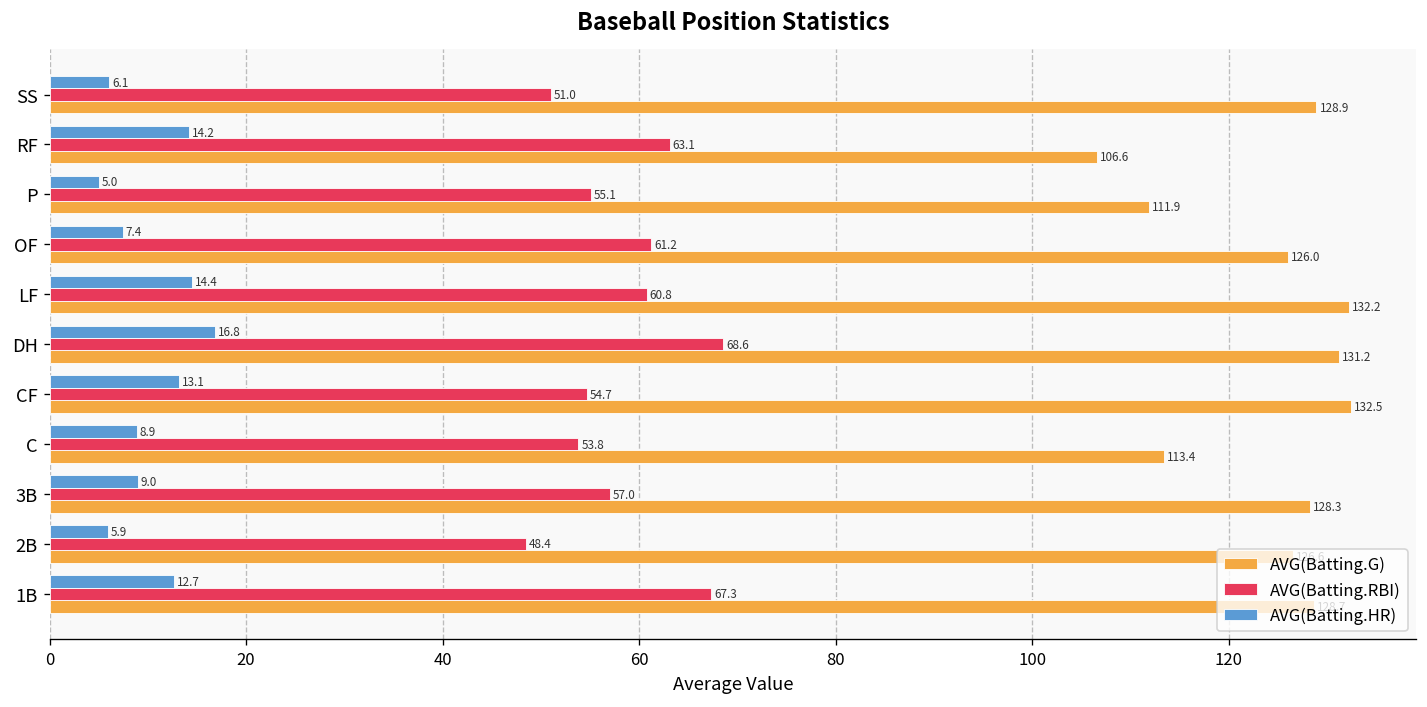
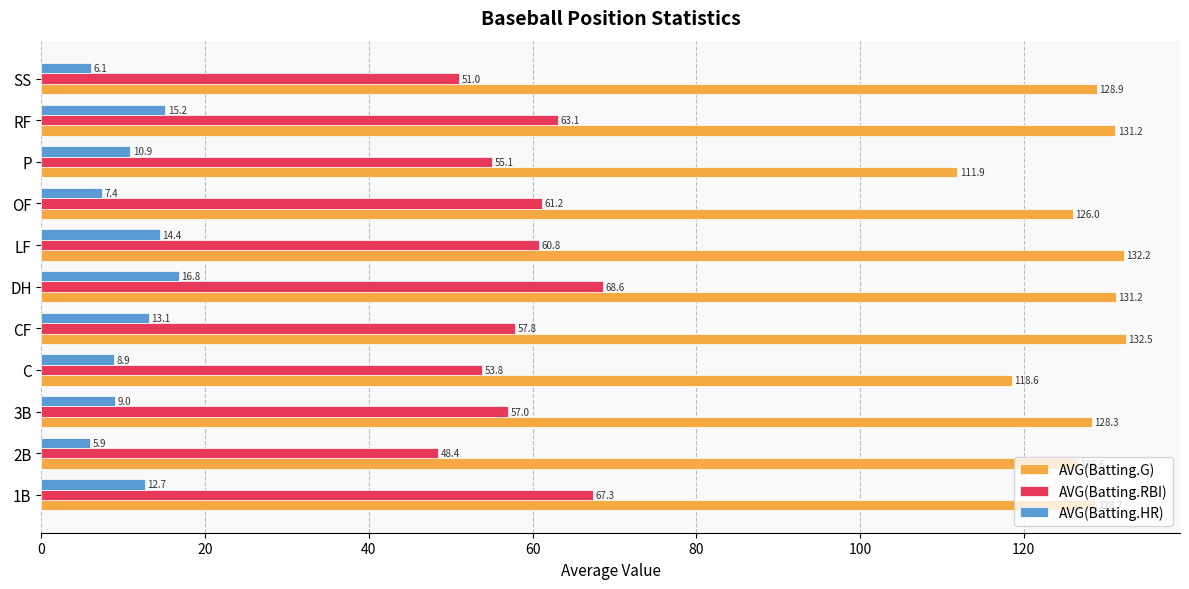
  {
    "AVG(Batting.G)": {
      "SS": 128.9,
-     "RF": 106.6,
+     "RF": 131.2,
      "P": 111.9,
      "OF": 126.0,
      "LF": 132.2,
      "DH": 131.2,
      "CF": 132.5,
-     "C": 113.4,
+     "C": 118.6,
      "3B": 128.3
    },
    "AVG(Batting.RBI)": {
      "SS": 51.0,
      "RF": 63.1,
      "P": 55.1,
      "OF": 61.2,
      "LF": 60.8,
      "DH": 68.6,
-     "CF": 54.7,
+     "CF": 57.8,
      "C": 53.8,
      "3B": 57.0,
      "2B": 48.4,
      "1B": 67.3
    },
    "AVG(Batting.HR)": {
      "SS": 6.1,
-     "RF": 14.2,
-     "P": 5.0,
+     "RF": 15.2,
+     "P": 10.9,
      "OF": 7.4,
      "LF": 14.4,
      "DH": 16.8,
      "CF": 13.1,
      "C": 8.9,
      "3B": 9.0,
      "2B": 5.9,
      "1B": 12.7
    }
  }
